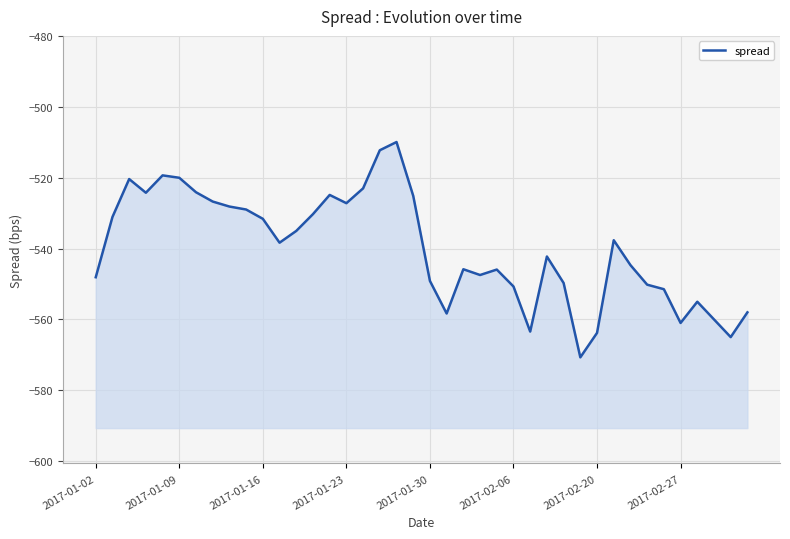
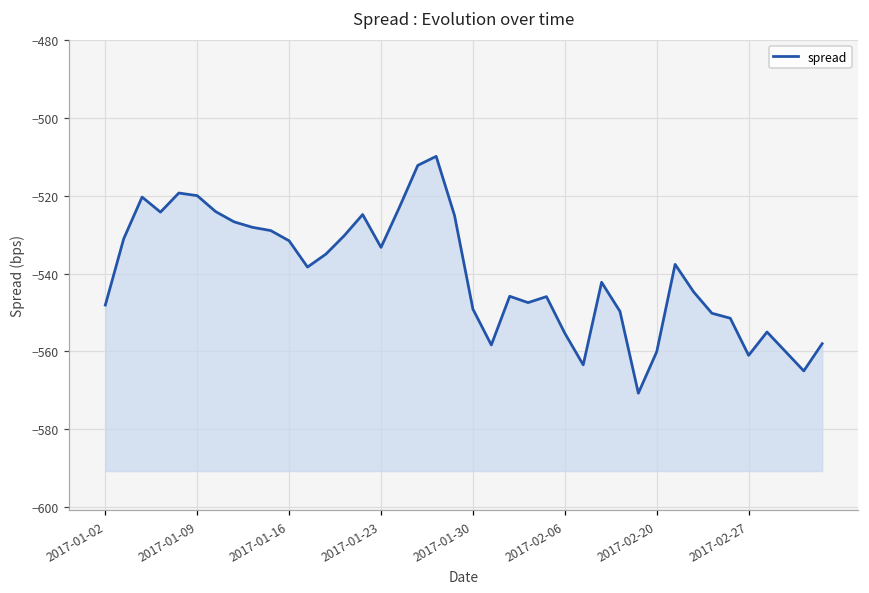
  {
    "2017-01-02": -548,
    "2017-01-09": -520,
    "2017-01-16": -532,
-   "2017-01-23": -527,
+   "2017-01-23": -533,
    "2017-01-30": -549,
-   "2017-02-06": -551,
-   "2017-02-20": -564,
+   "2017-02-06": -555,
+   "2017-02-20": -560,
    "2017-02-27": -561
  }
